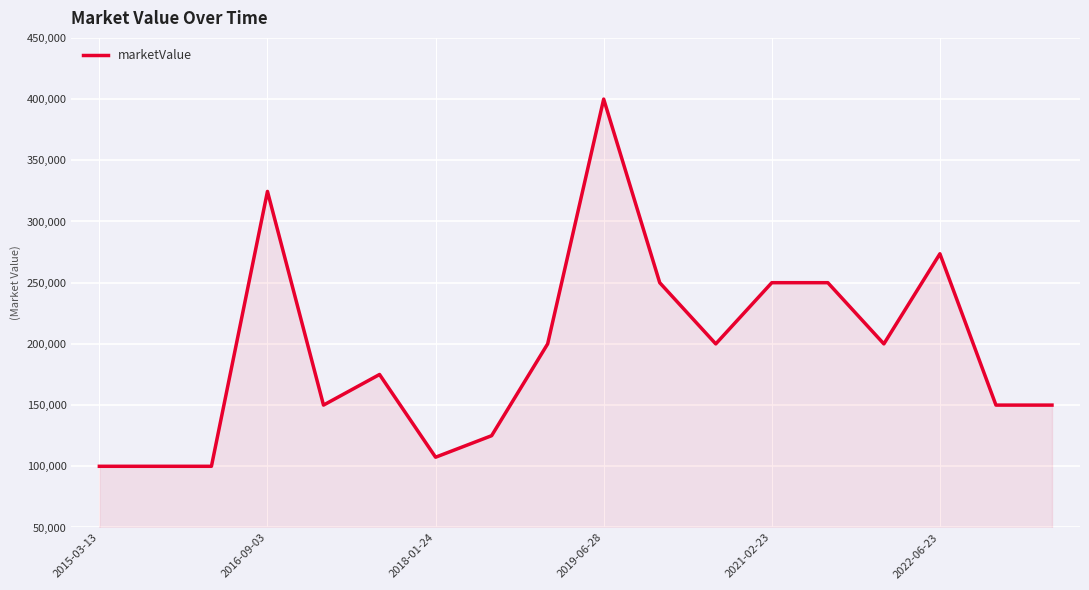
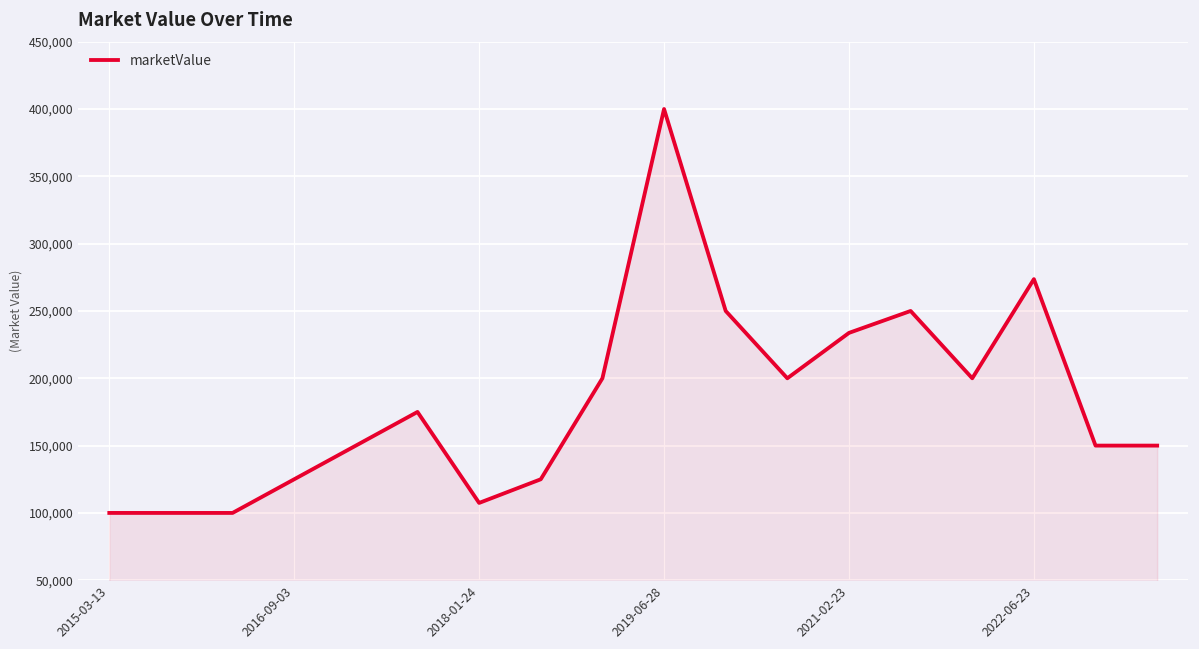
  {
    "2015-03-13": "100,000",
-   "2016-09-03": "325,000",
+   "2016-09-03": "125,000",
    "2018-01-24": "107,000",
    "2019-06-28": "400,000",
-   "2021-02-23": "250,000",
+   "2021-02-23": "234,000",
    "2022-06-23": "274,000"
  }
